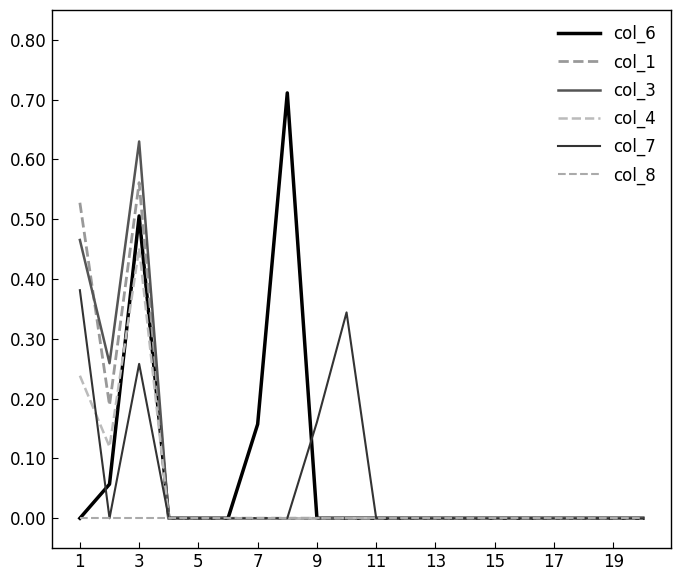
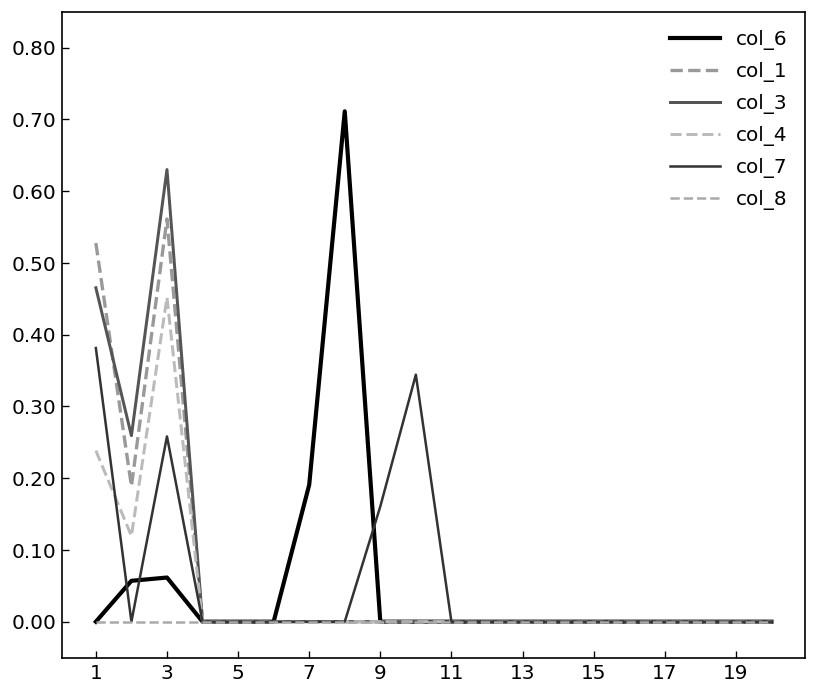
  {
    "col_6": {
-     "3": 0.51,
-     "7": 0.16
+     "3": 0.06,
+     "7": 0.19
    }
  }
